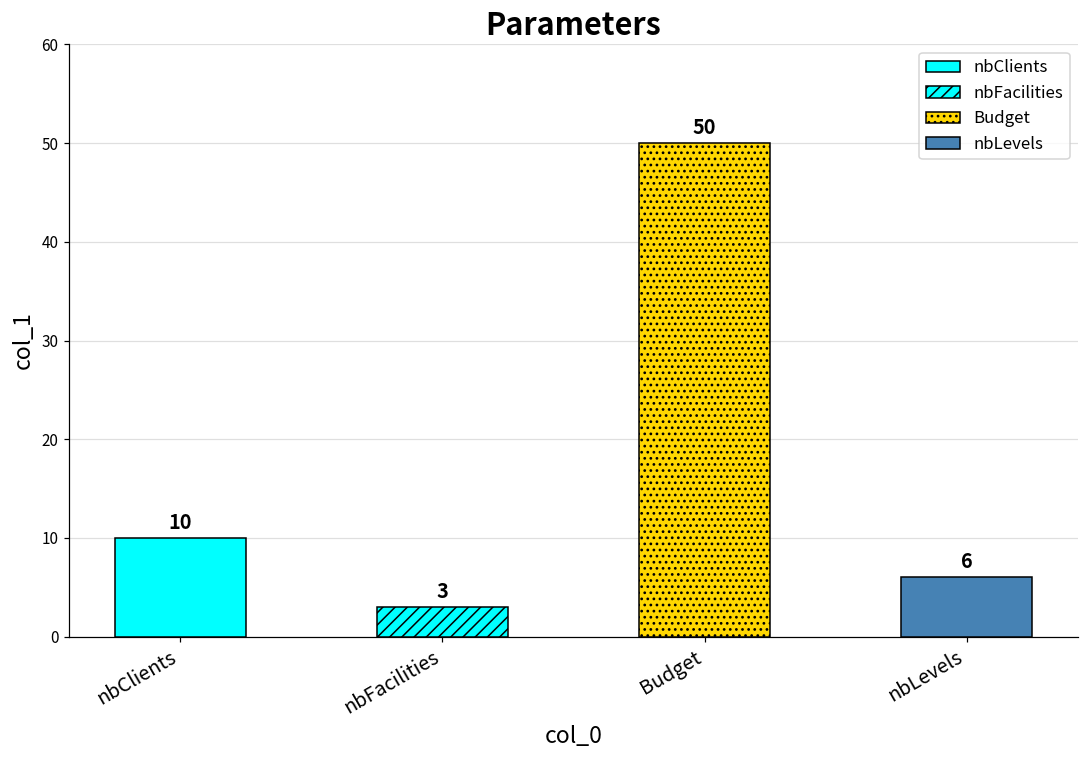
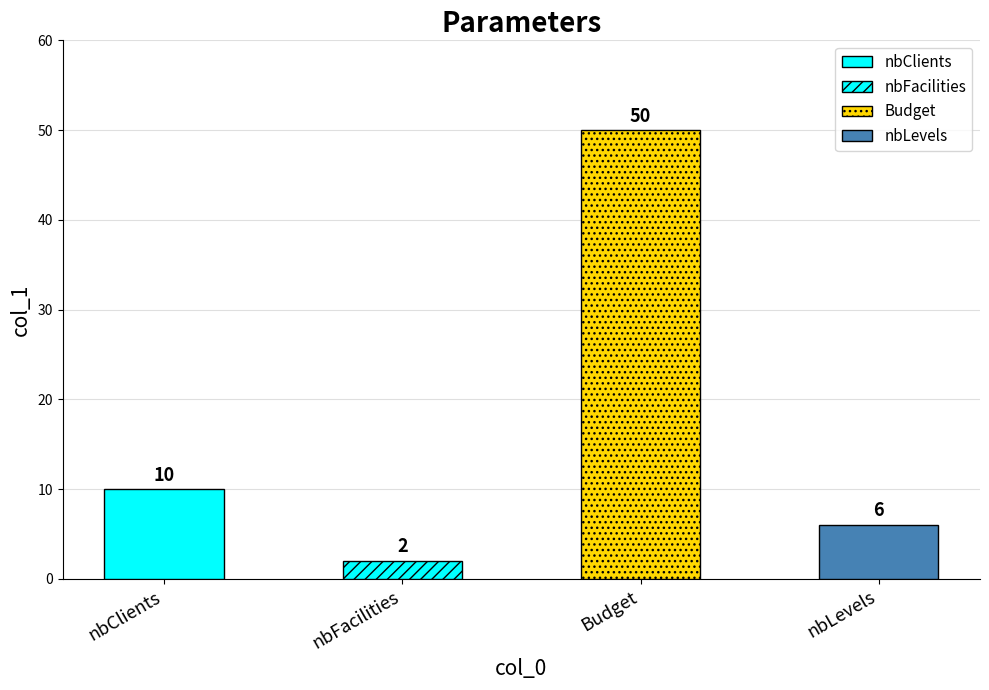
  {
    "nbClients": 10,
-   "nbFacilities": 3,
+   "nbFacilities": 2,
    "Budget": 50,
    "nbLevels": 6
  }
